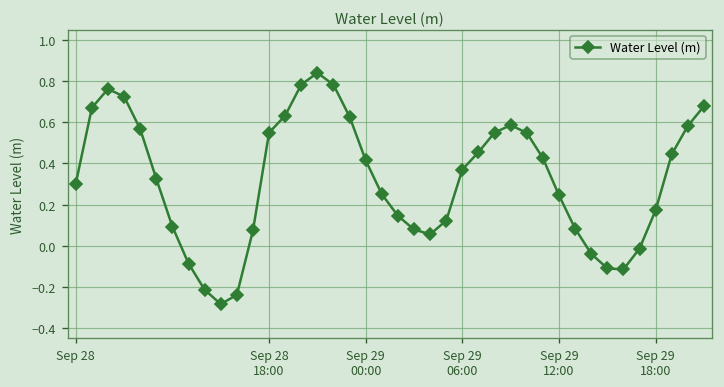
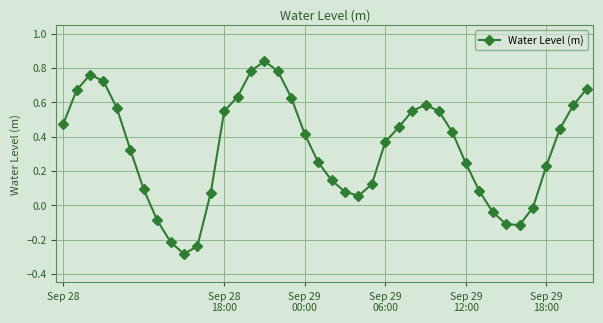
  {
-   "Sep 28": 0.30,
+   "Sep 28": 0.47,
    "Sep 28 18:00": 0.55,
    "Sep 29 00:00": 0.41,
    "Sep 29 06:00": 0.37,
    "Sep 29 12:00": 0.24,
-   "Sep 29 18:00": 0.17
+   "Sep 29 18:00": 0.23
  }
